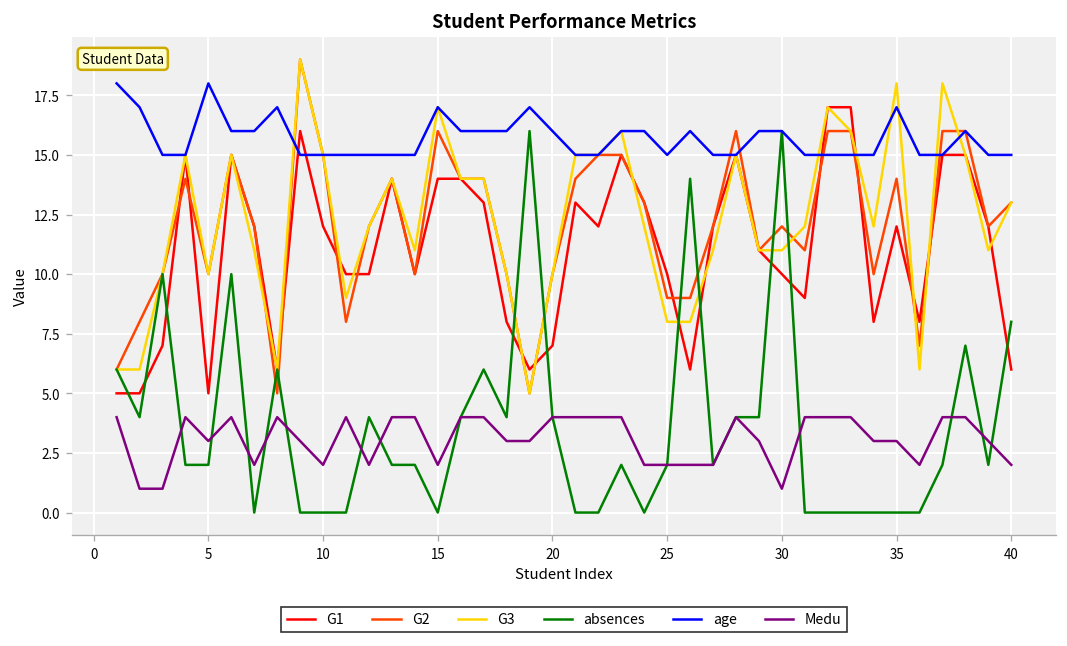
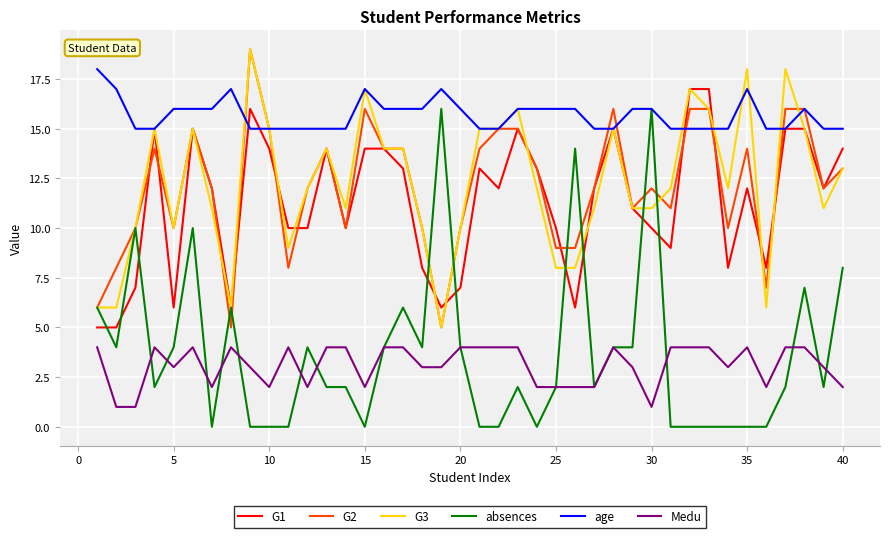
  {
    "G1": {
-     "5": 5,
-     "10": 12,
+     "5": 6,
+     "10": 14,
      "15": 14,
      "20": 7,
      "25": 10,
      "30": 10,
      "35": 12,
-     "40": 6
+     "40": 14
    },
    "G2": {
      "15": 16,
      "25": 9,
      "30": 12,
      "35": 14
    },
    "G3": {
      "25": 8,
      "30": 11,
      "35": 18
    },
    "absences": {
-     "5": 2,
+     "5": 4,
      "10": 0,
      "15": 0,
      "35": 0,
      "40": 8
    },
    "age": {
-     "5": 18,
+     "5": 16,
      "20": 16,
-     "25": 15,
+     "25": 16,
      "35": 17,
      "40": 15
    },
    "Medu": {
      "5": 3,
      "10": 2,
      "15": 2,
      "30": 1,
-     "35": 3,
+     "35": 4,
      "40": 2
    }
  }
